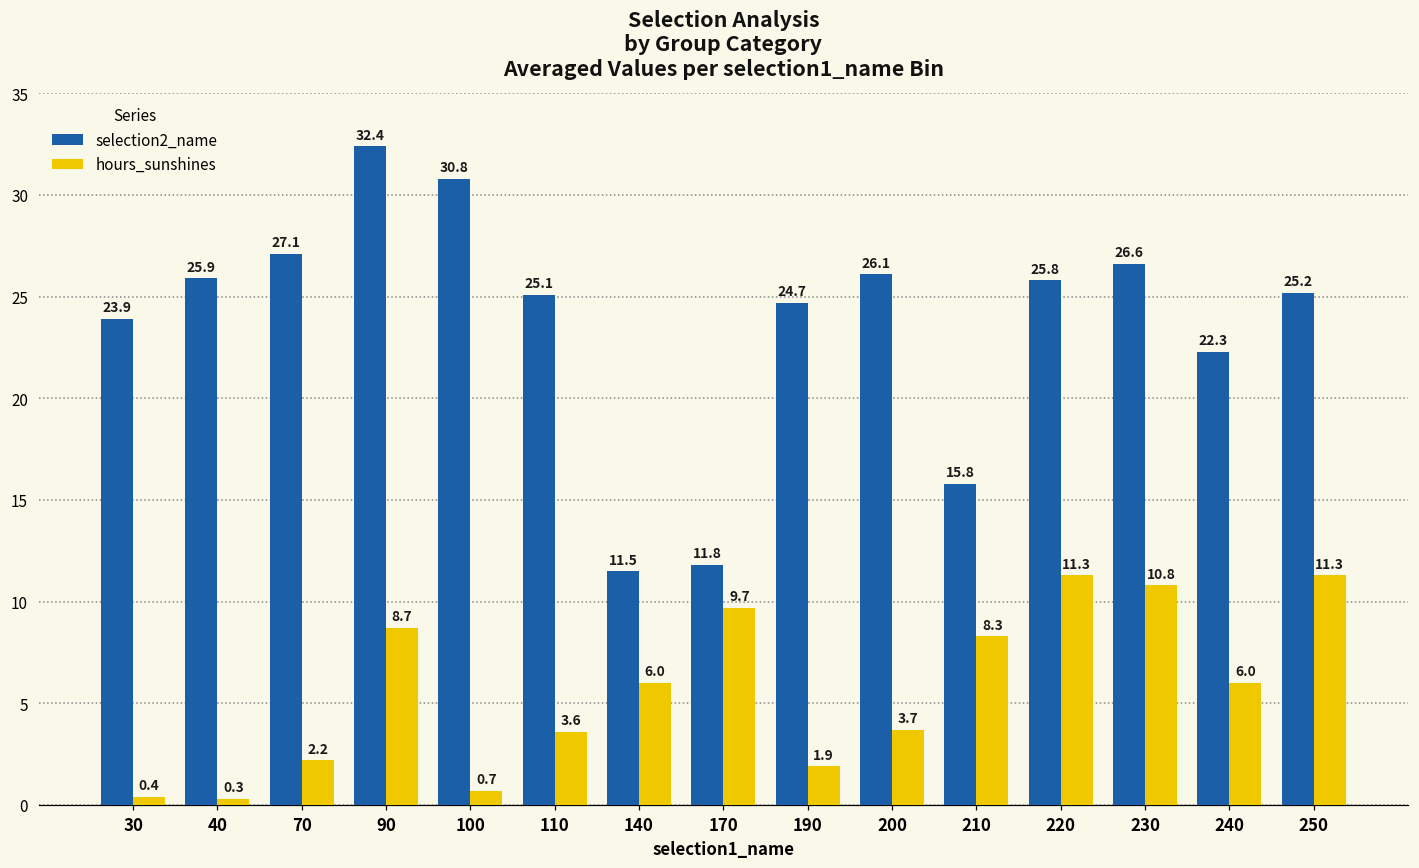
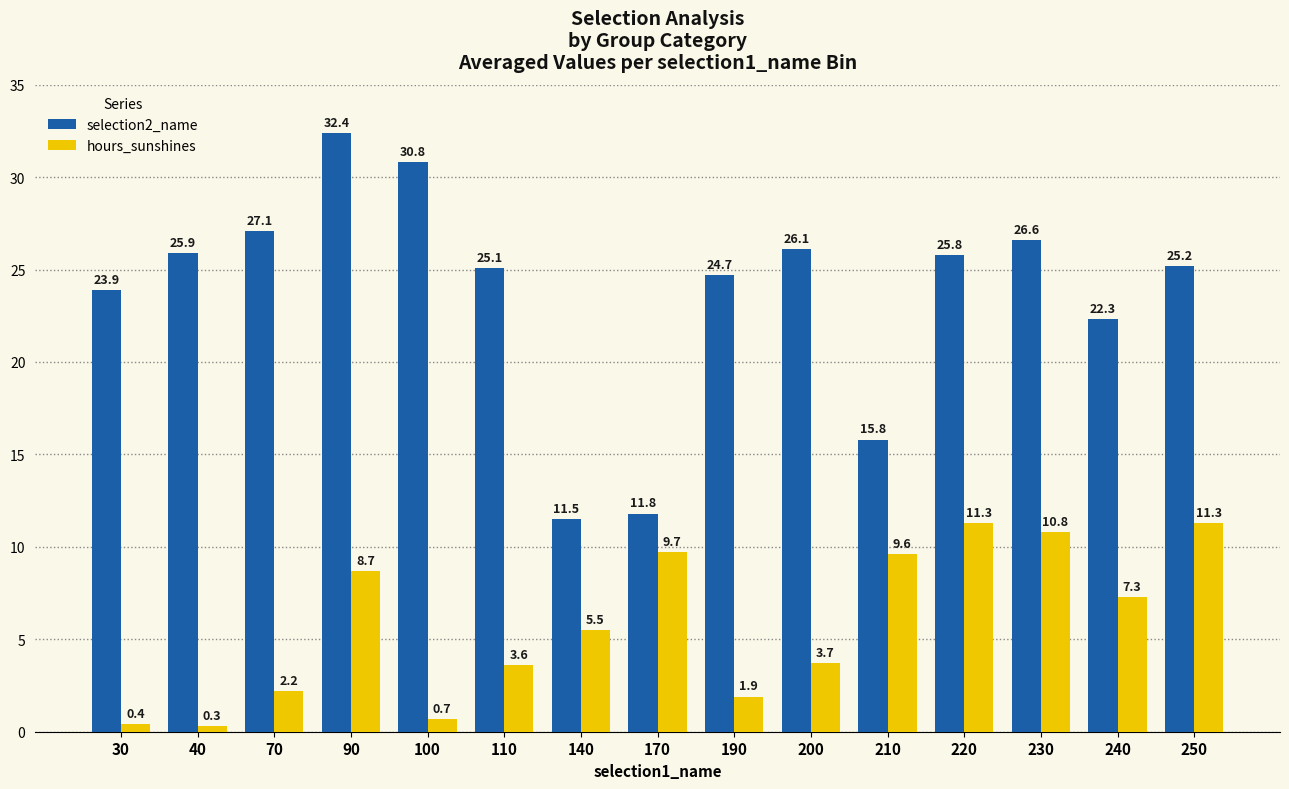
  {
    "selection2_name": {
      "30": 23.9,
      "40": 25.9,
      "70": 27.1,
      "90": 32.4,
      "100": 30.8,
      "110": 25.1,
      "140": 11.5,
      "170": 11.8,
      "190": 24.7,
      "200": 26.1,
      "210": 15.8,
      "220": 25.8,
      "230": 26.6,
      "240": 22.3,
      "250": 25.2
    },
    "hours_sunshines": {
      "30": 0.4,
      "40": 0.3,
      "70": 2.2,
      "90": 8.7,
      "100": 0.7,
      "110": 3.6,
-     "140": 6.0,
+     "140": 5.5,
      "170": 9.7,
      "190": 1.9,
      "200": 3.7,
-     "210": 8.3,
+     "210": 9.6,
      "220": 11.3,
      "230": 10.8,
-     "240": 6.0,
+     "240": 7.3,
      "250": 11.3
    }
  }
